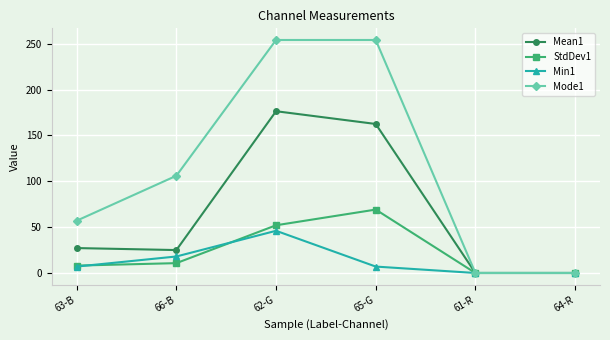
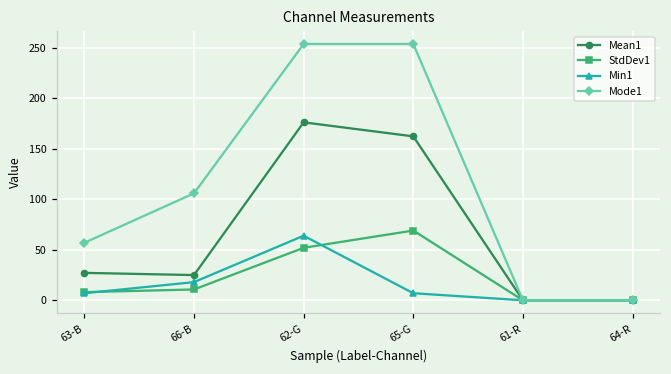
  {
    "Min1": {
      "66-B": 20,
-     "62-G": 50,
+     "62-G": 60,
      "65-G": 10
    },
    "Mode1": {
      "63-B": 60,
      "66-B": 110,
      "62-G": 250,
      "65-G": 250
    }
  }
